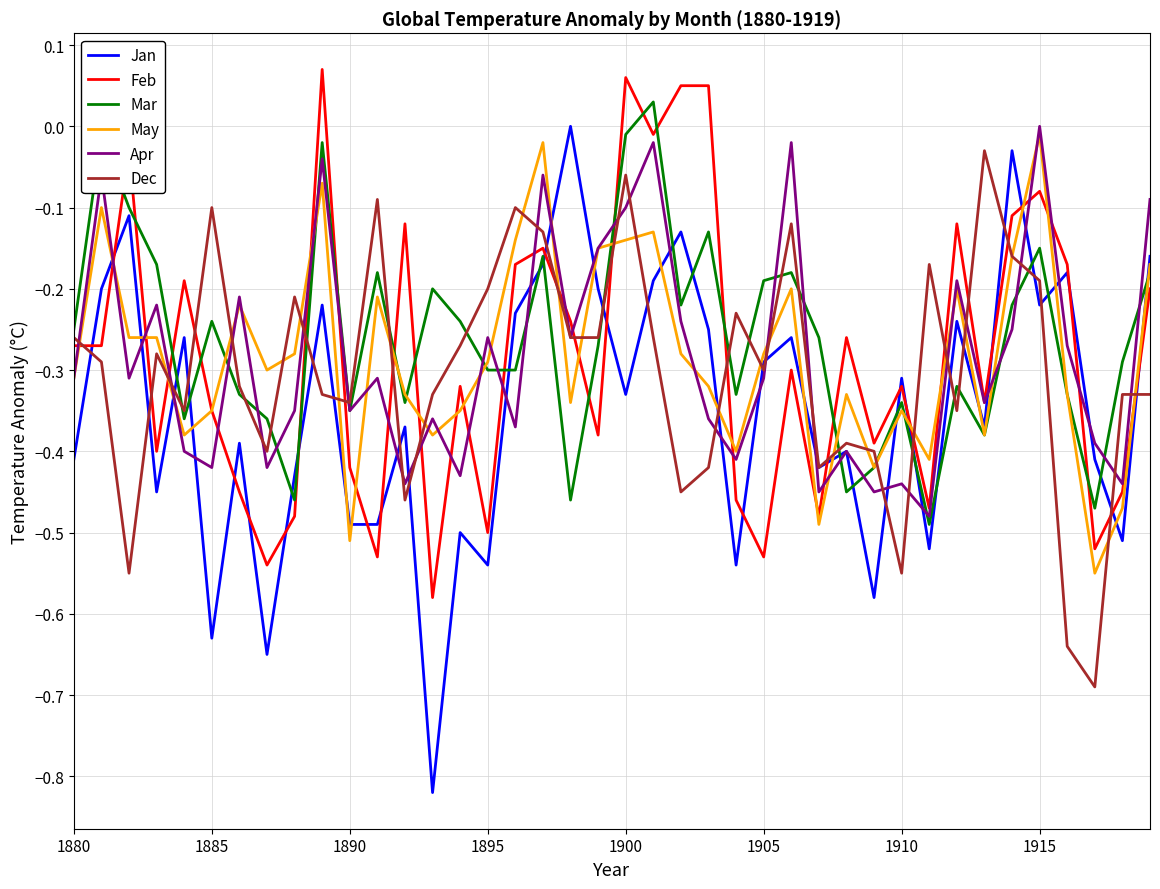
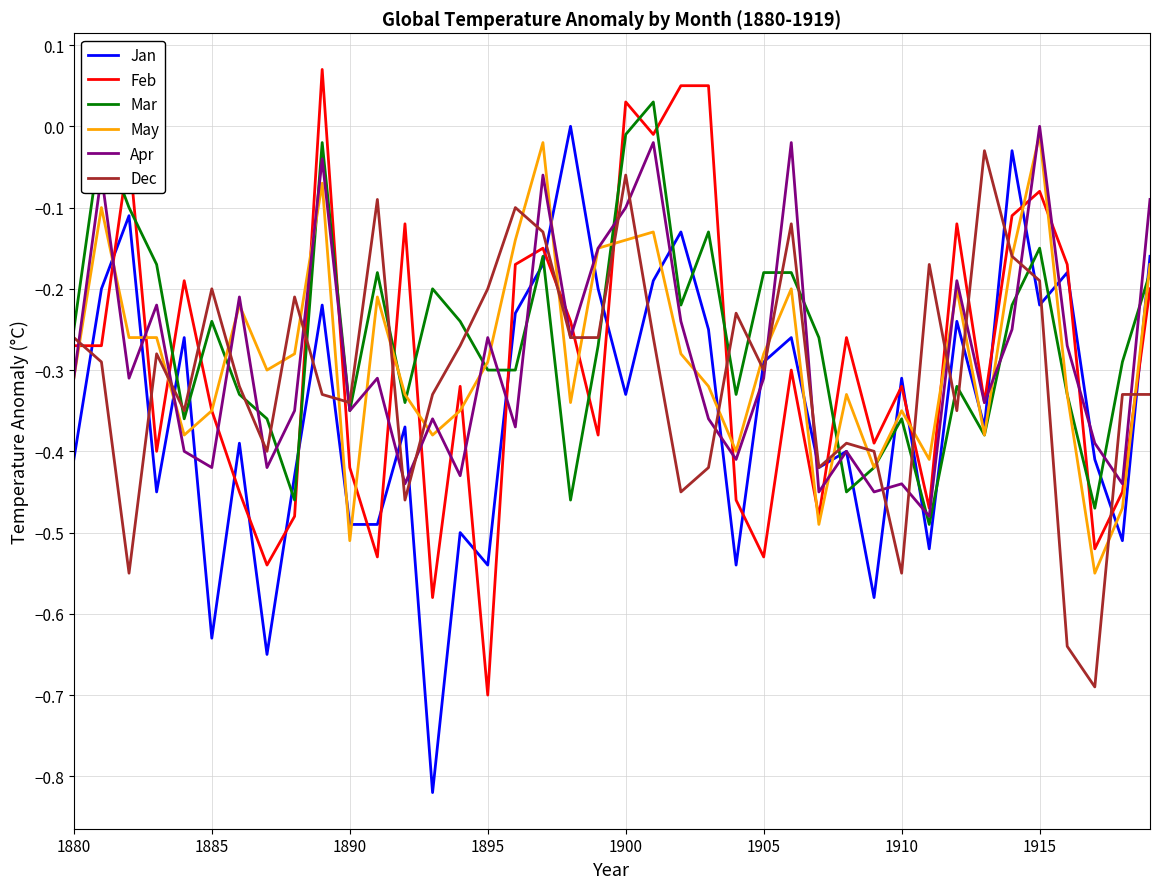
  {
    "Jan": {
      "1880": -0.41,
      "1885": -0.63,
      "1890": -0.49,
      "1895": -0.54,
      "1900": -0.33,
      "1905": -0.29,
      "1910": -0.31,
      "1915": -0.22
    },
    "Feb": {
      "1880": -0.27,
      "1890": -0.42,
-     "1895": -0.5,
-     "1900": 0.06,
+     "1895": -0.7,
+     "1900": 0.03,
      "1905": -0.53,
      "1910": -0.32,
      "1915": -0.08
    },
    "Mar": {
      "1880": -0.25,
      "1885": -0.24,
      "1895": -0.30,
      "1900": -0.01,
-     "1905": -0.19,
-     "1910": -0.34,
+     "1905": -0.18,
+     "1910": -0.36,
      "1915": -0.15
    },
    "May": {
      "1890": -0.51,
      "1895": -0.29,
      "1900": -0.14,
      "1905": -0.28,
      "1910": -0.35,
      "1915": -0.01
    },
    "Apr": {
      "1885": -0.42,
      "1895": -0.26,
      "1900": -0.10,
      "1905": -0.31,
      "1910": -0.44,
      "1915": 0.00
    },
    "Dec": {
      "1880": -0.26,
-     "1885": -0.1,
+     "1885": -0.2,
      "1890": -0.34,
      "1895": -0.2,
      "1900": -0.06,
      "1905": -0.3,
      "1910": -0.55,
      "1915": -0.19
    }
  }
